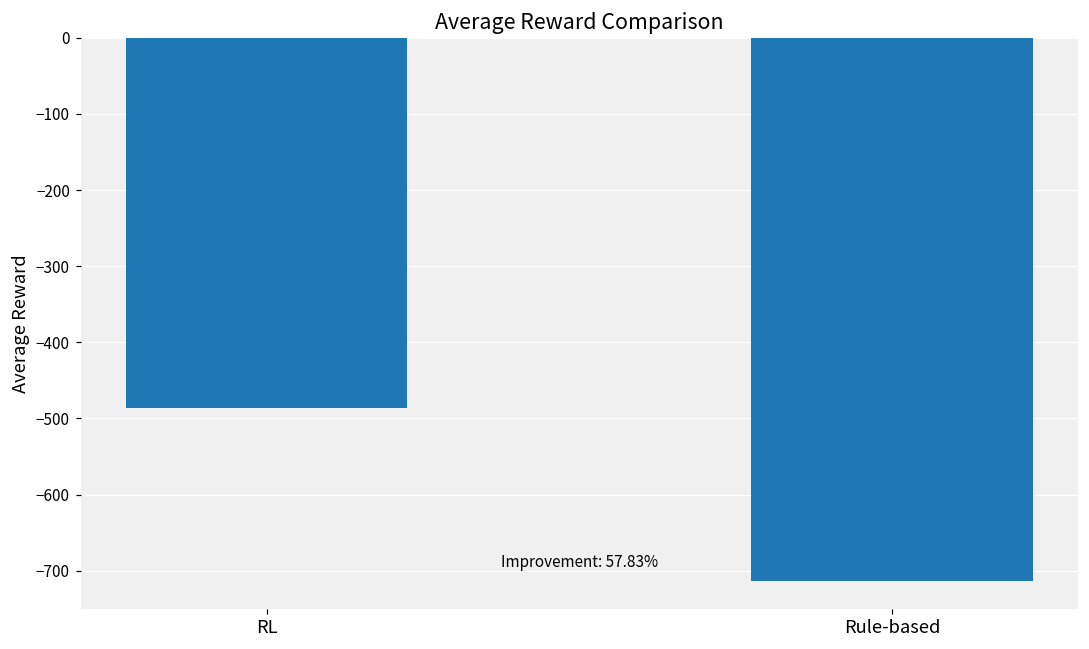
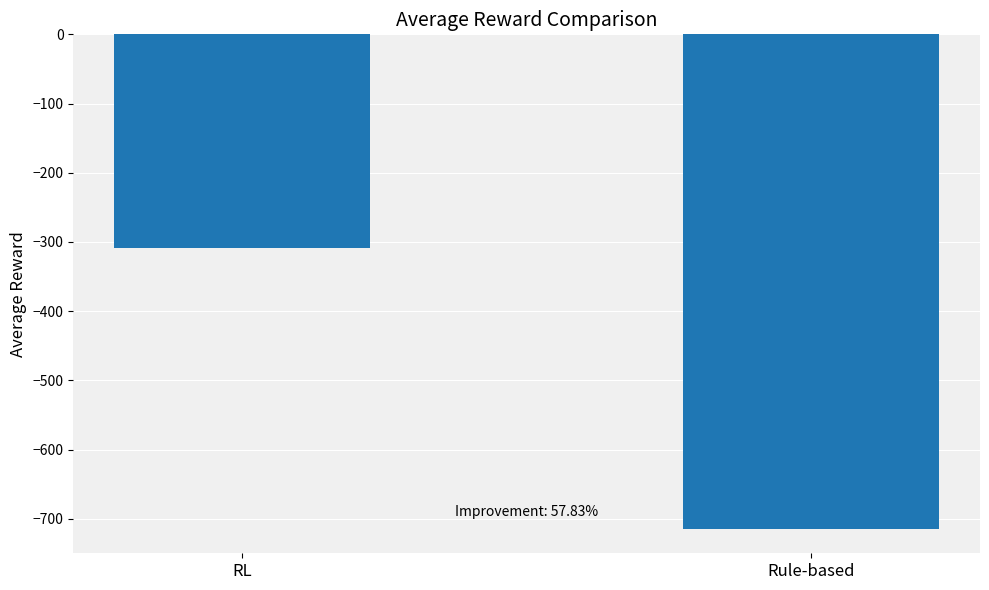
  {
-   "RL": -490,
+   "RL": -310,
    "Rule-based": -710
  }
